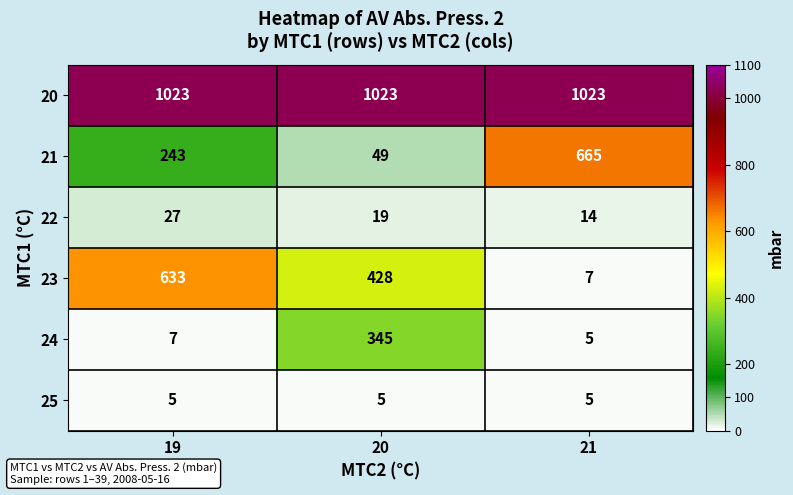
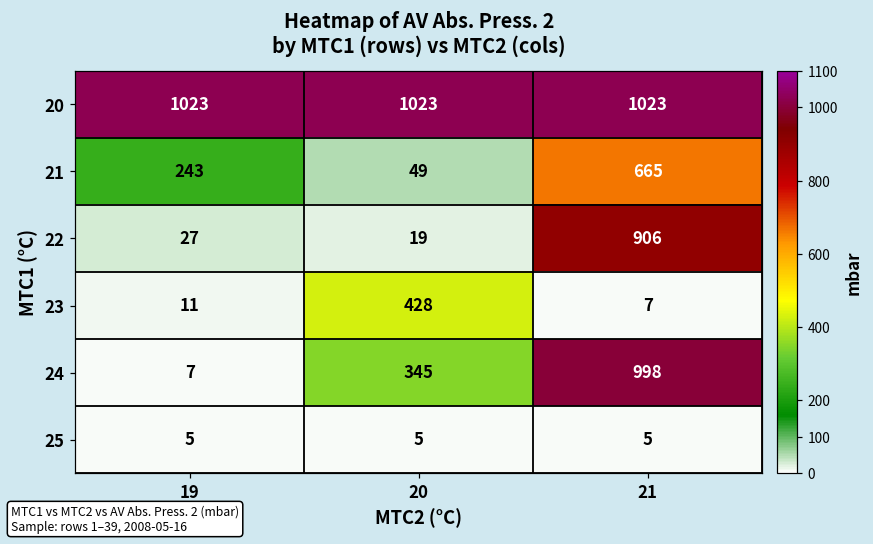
  {
    "20": {
      "19": 1023,
      "20": 1023,
      "21": 1023
    },
    "21": {
      "19": 243,
      "20": 49,
      "21": 665
    },
    "22": {
      "19": 27,
      "20": 19,
-     "21": 14
+     "21": 906
    },
    "23": {
-     "19": 633,
+     "19": 11,
      "20": 428,
      "21": 7
    },
    "24": {
      "19": 7,
      "20": 345,
-     "21": 5
+     "21": 998
    },
    "25": {
      "19": 5,
      "20": 5,
      "21": 5
    }
  }
